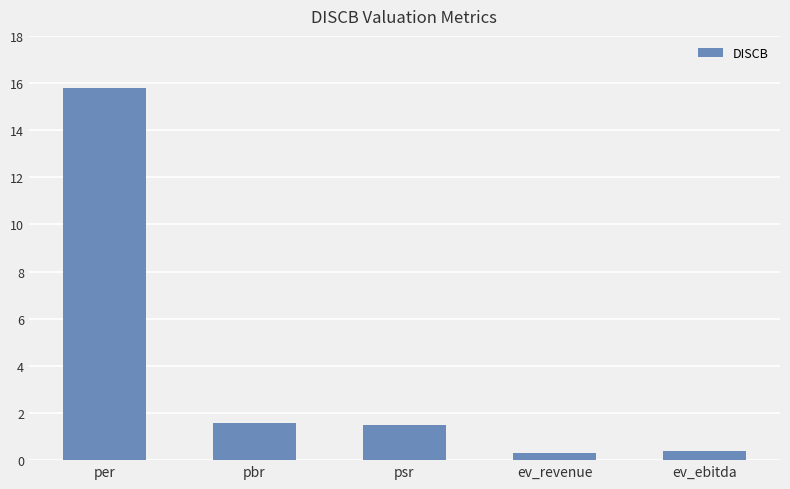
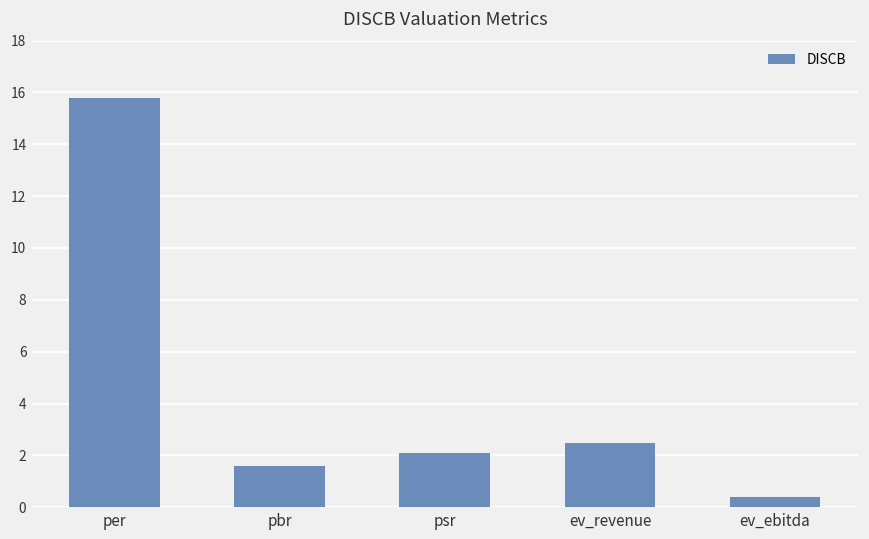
  {
    "per": 15.8,
    "pbr": 1.6,
-   "psr": 1.5,
-   "ev_revenue": 0.3,
+   "psr": 2.1,
+   "ev_revenue": 2.5,
    "ev_ebitda": 0.4
  }
